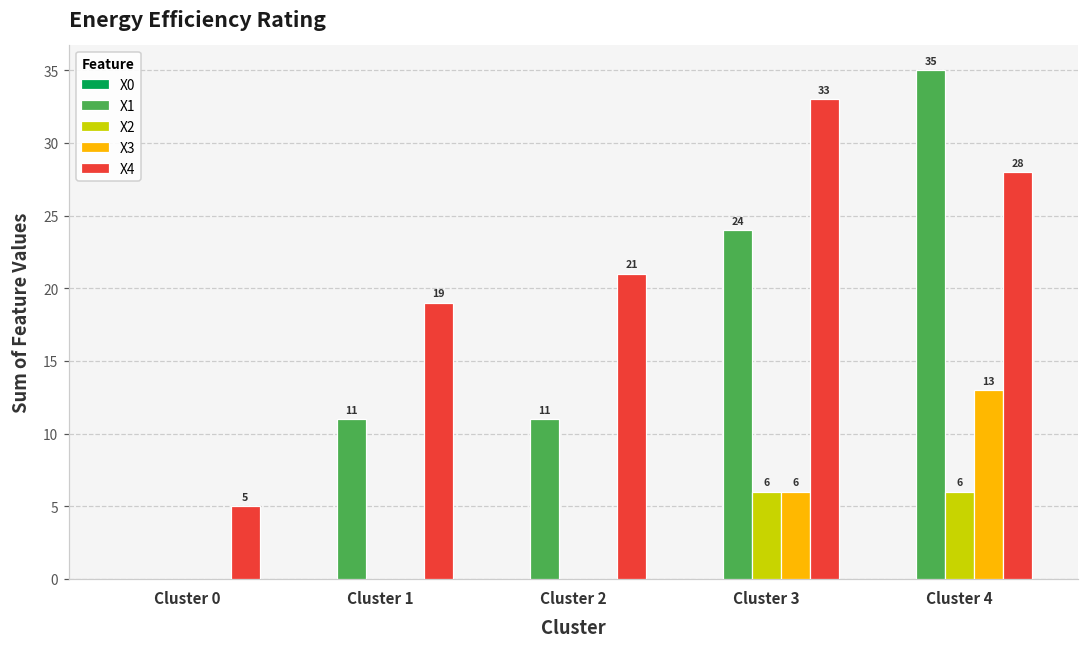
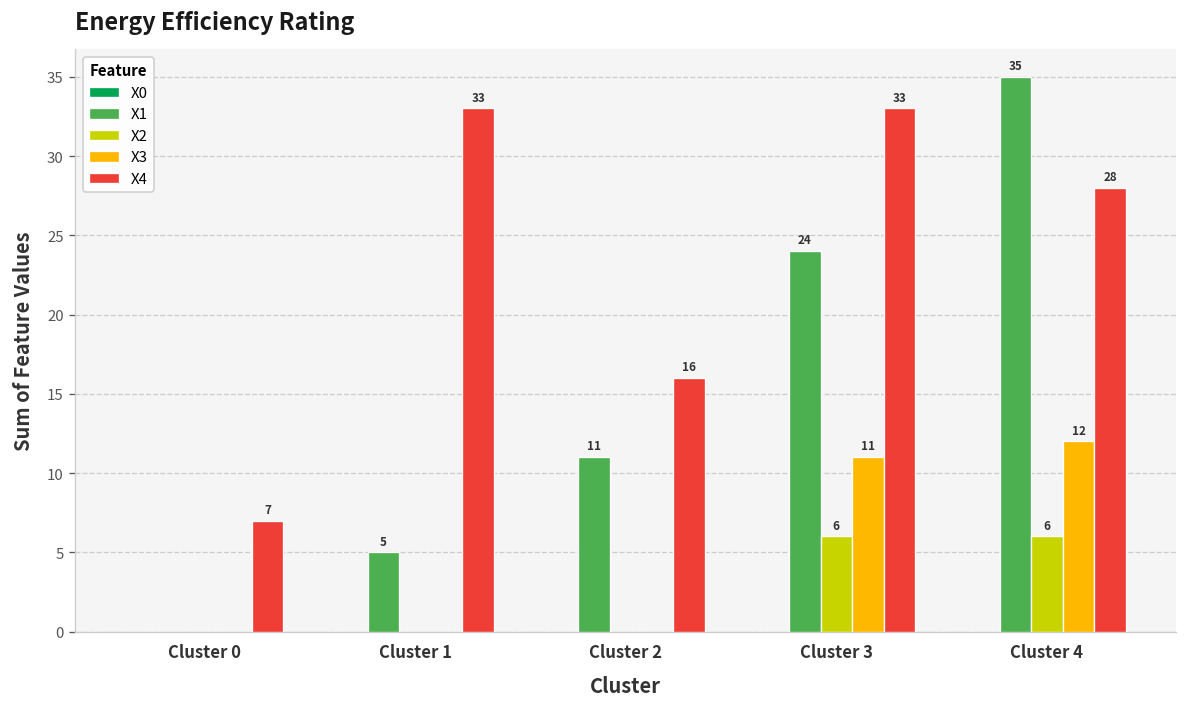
  {
    "X0": {
      "Cluster 0": 0.0,
      "Cluster 1": 0.0,
      "Cluster 2": 0.0,
      "Cluster 3": 0.0,
      "Cluster 4": 0.0
    },
    "X1": {
-     "Cluster 1": 11,
+     "Cluster 1": 5,
      "Cluster 2": 11,
      "Cluster 3": 24,
      "Cluster 4": 35
    },
    "X2": {
      "Cluster 3": 6,
      "Cluster 4": 6
    },
    "X3": {
-     "Cluster 3": 6,
-     "Cluster 4": 13
+     "Cluster 3": 11,
+     "Cluster 4": 12
    },
    "X4": {
-     "Cluster 0": 5,
-     "Cluster 1": 19,
-     "Cluster 2": 21,
+     "Cluster 0": 7,
+     "Cluster 1": 33,
+     "Cluster 2": 16,
      "Cluster 3": 33,
      "Cluster 4": 28
    }
  }
